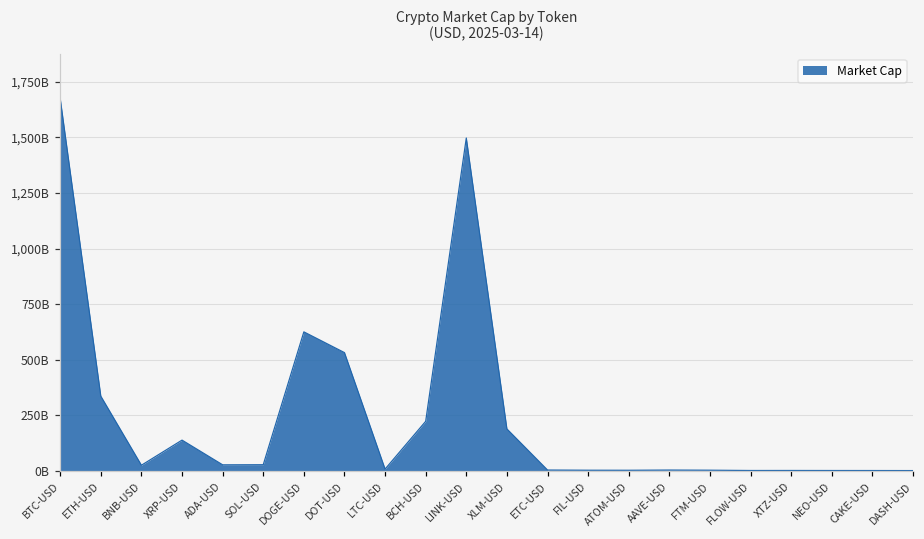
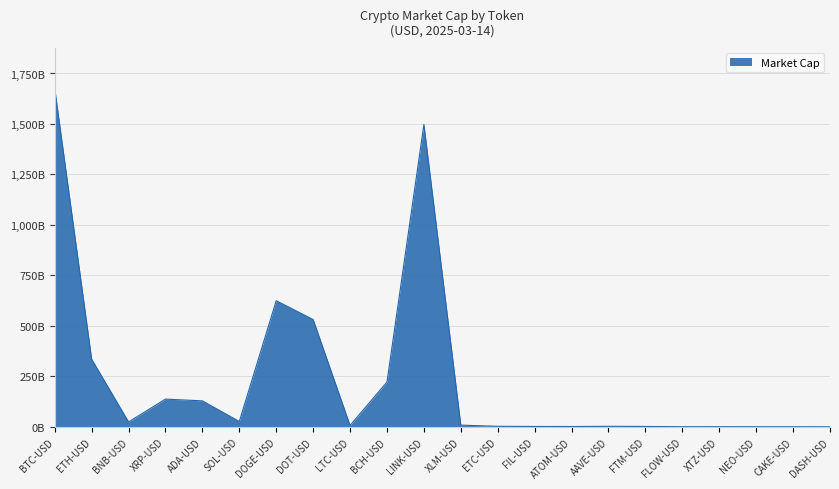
  {
    "BTC-USD": "1,680,000,000,000",
    "ETH-USD": "340,000,000,000",
    "BNB-USD": "20,000,000,000",
    "XRP-USD": "140,000,000,000",
-   "ADA-USD": "30,000,000,000",
+   "ADA-USD": "130,000,000,000",
    "SOL-USD": "30,000,000,000",
    "DOGE-USD": "620,000,000,000",
    "DOT-USD": "530,000,000,000",
    "LTC-USD": "10,000,000,000",
    "BCH-USD": "220,000,000,000",
    "LINK-USD": "1,500,000,000,000",
-   "XLM-USD": "190,000,000,000",
+   "XLM-USD": "10,000,000,000",
    "ETC-USD": "0",
    "FIL-USD": "0",
    "ATOM-USD": "0",
    "AAVE-USD": "0",
    "FTM-USD": "0",
    "FLOW-USD": "0",
    "XTZ-USD": "0",
    "NEO-USD": "0",
    "CAKE-USD": "0",
    "DASH-USD": "0"
  }
